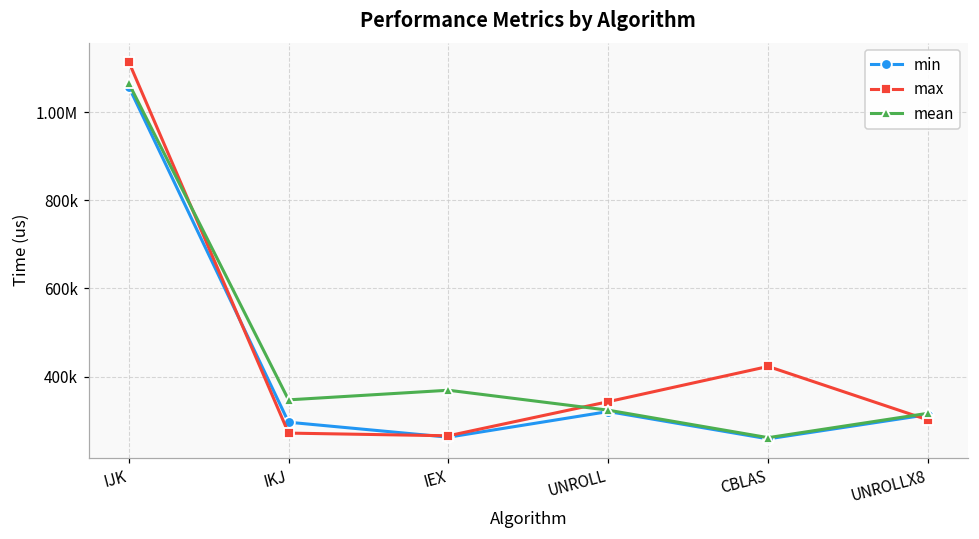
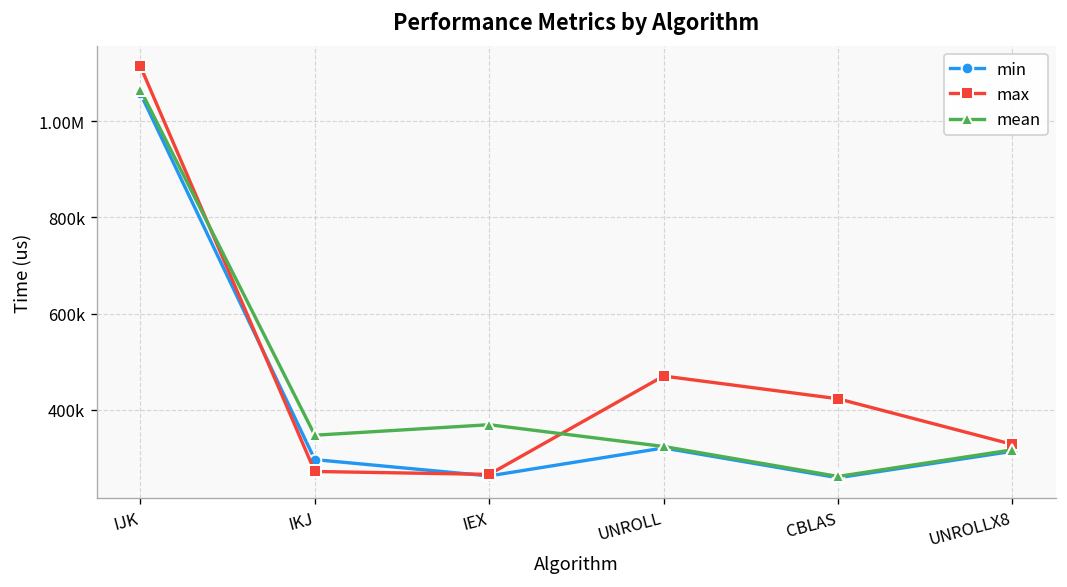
  {
    "min": {
      "IJK": 1060000,
      "IKJ": 300000
    },
    "max": {
      "IJK": 1110000,
      "IKJ": 270000,
-     "UNROLL": 340000,
+     "UNROLL": 470000,
      "CBLAS": 420000,
-     "UNROLLX8": 300000
+     "UNROLLX8": 330000
    },
    "mean": {
      "IJK": 1070000,
      "IKJ": 350000,
      "IEX": 370000
    }
  }
